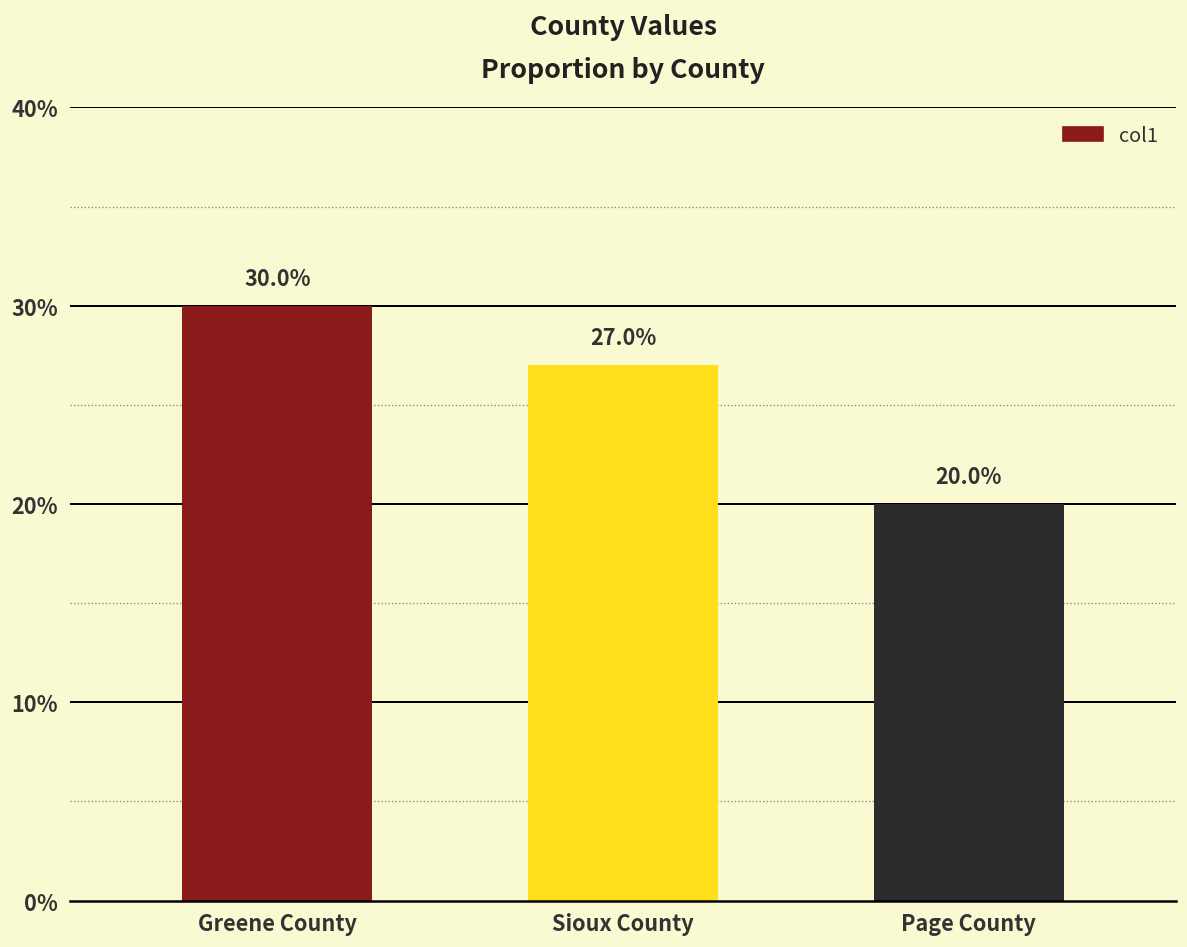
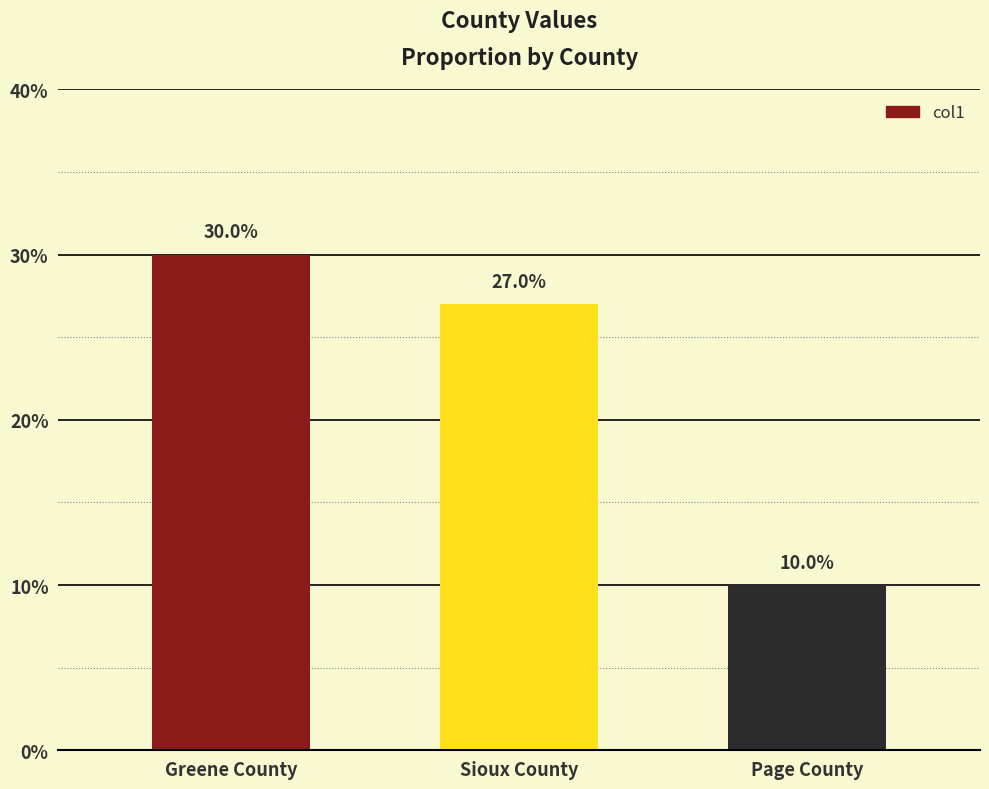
  {
    "Greene County": "30.0%",
    "Sioux County": "27.0%",
-   "Page County": "20.0%"
+   "Page County": "10.0%"
  }
